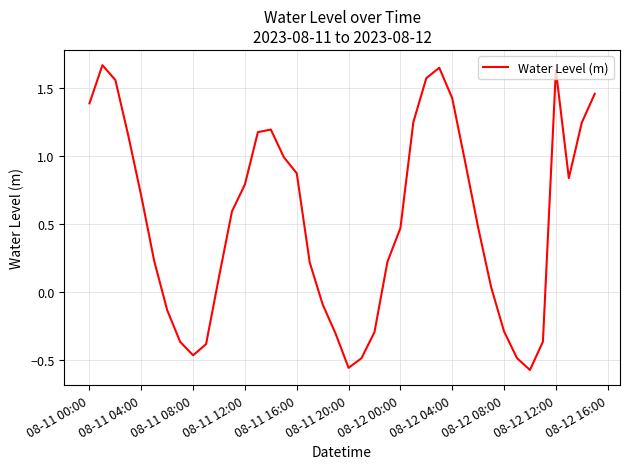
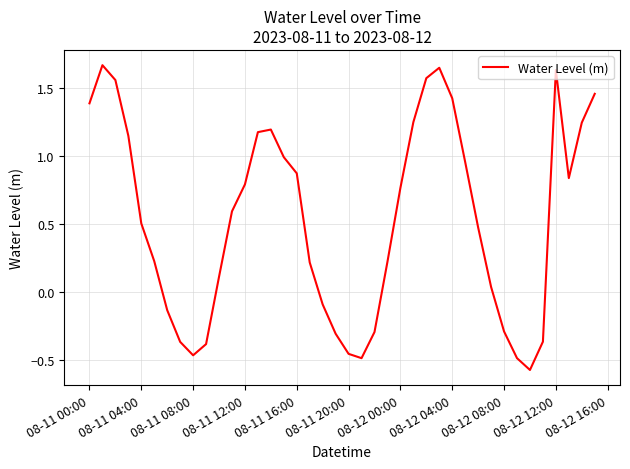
  {
    "08-11 00:00": 1.39,
-   "08-11 04:00": 0.71,
+   "08-11 04:00": 0.50,
    "08-11 08:00": -0.46,
    "08-11 12:00": 0.79,
    "08-11 16:00": 0.87,
-   "08-11 20:00": -0.55,
-   "08-12 00:00": 0.47,
+   "08-11 20:00": -0.45,
+   "08-12 00:00": 0.77,
    "08-12 04:00": 1.42,
    "08-12 08:00": -0.29
  }
